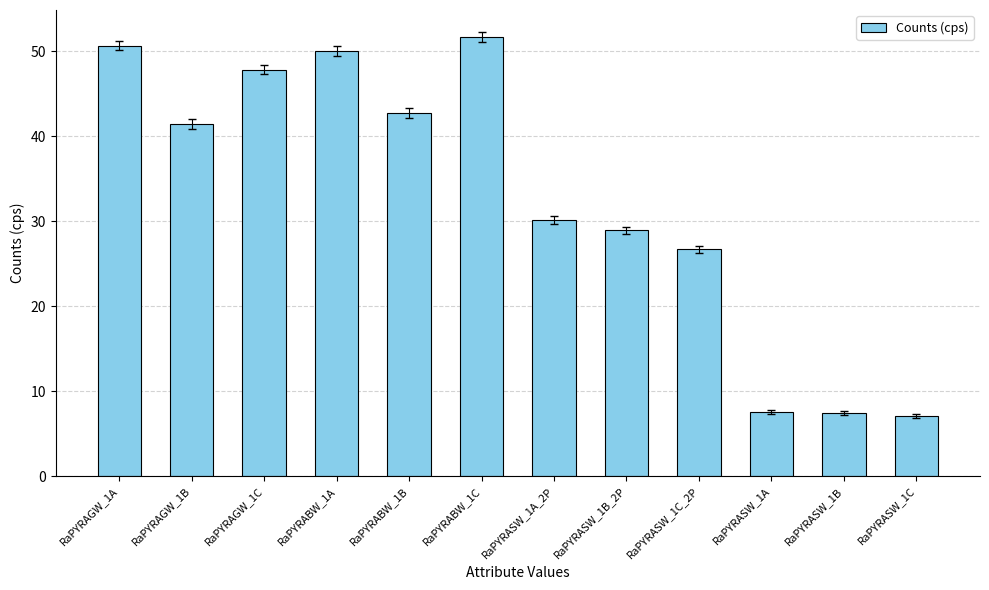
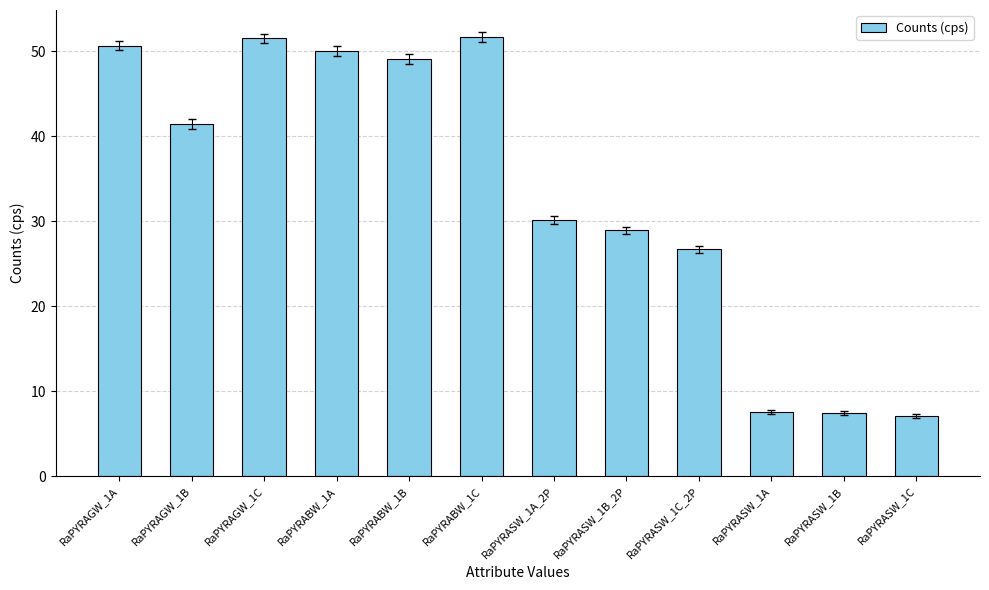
  {
    "Counts (cps)": {
      "RaPYRAGW_1A": 51,
      "RaPYRAGW_1B": 41,
-     "RaPYRAGW_1C": 48,
+     "RaPYRAGW_1C": 52,
      "RaPYRABW_1A": 50,
-     "RaPYRABW_1B": 43,
+     "RaPYRABW_1B": 49,
      "RaPYRABW_1C": 52,
      "RaPYRASW_1A_2P": 30,
      "RaPYRASW_1B_2P": 29,
      "RaPYRASW_1C_2P": 27,
      "RaPYRASW_1A": 7,
      "RaPYRASW_1B": 7,
      "RaPYRASW_1C": 7
    }
  }
